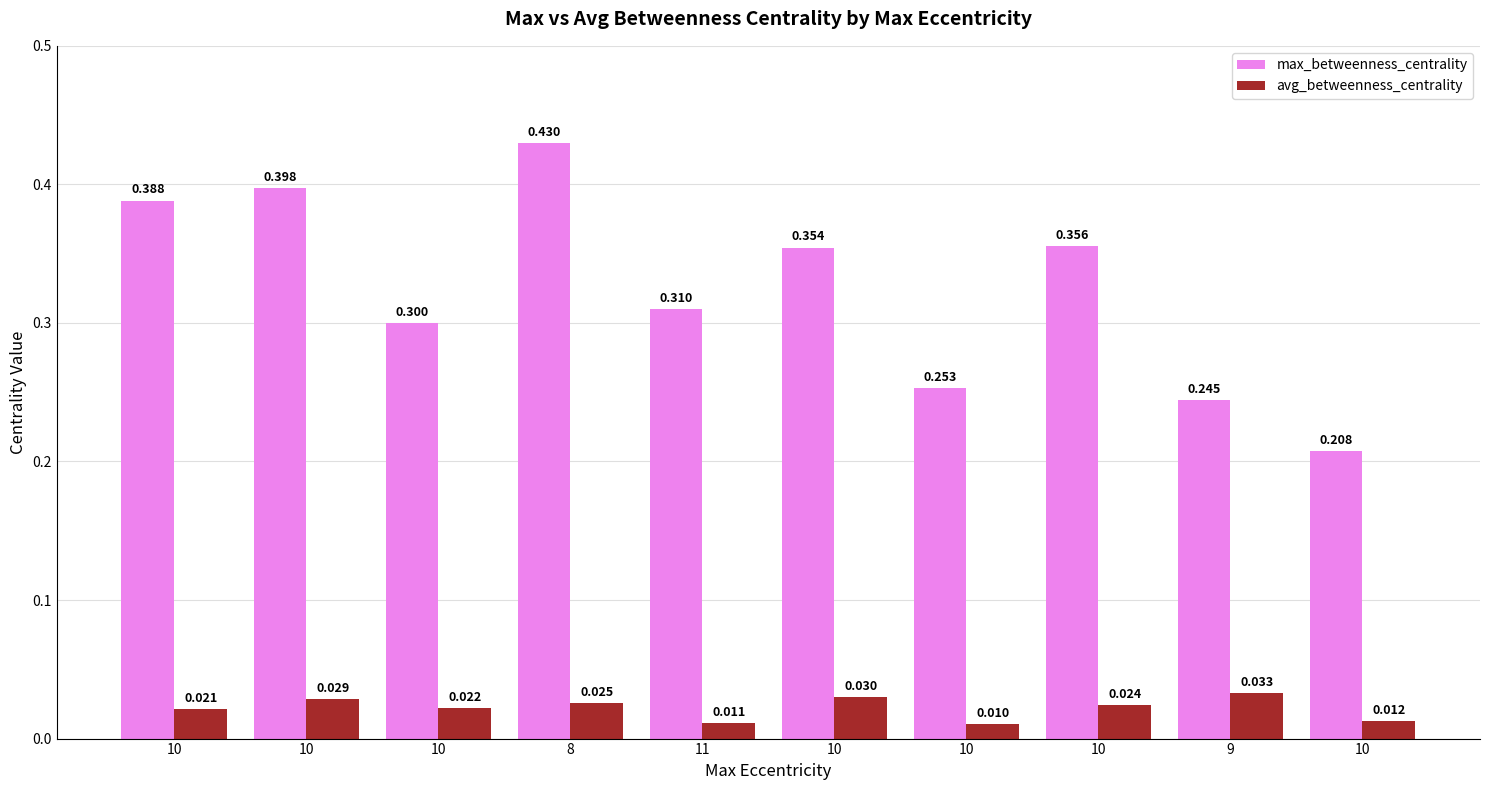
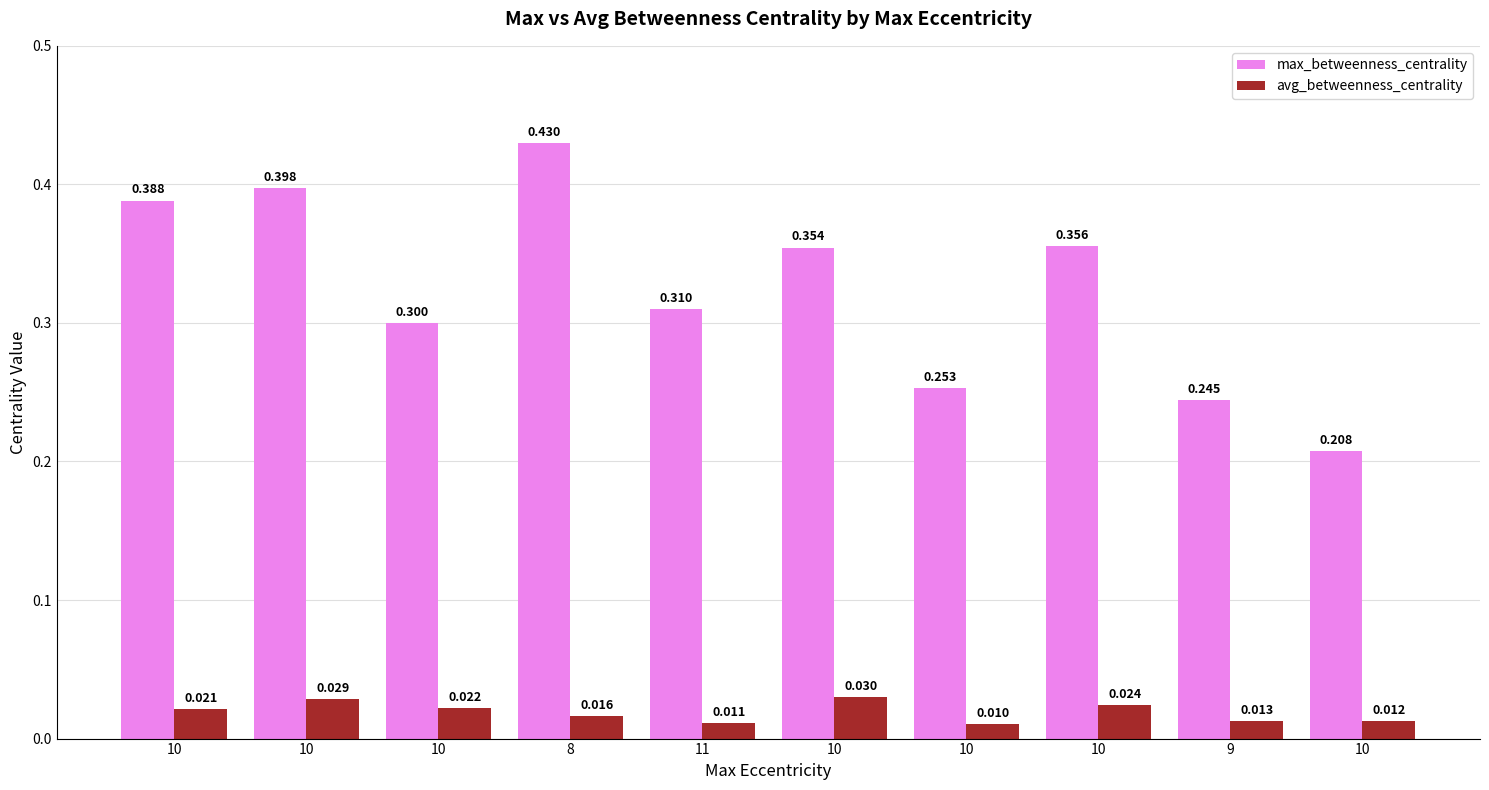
  {
    "max_betweenness_centrality": {
      "8": 0.430,
      "11": 0.310,
      "9": 0.245
    },
    "avg_betweenness_centrality": {
-     "8": 0.025,
+     "8": 0.016,
      "11": 0.011,
-     "9": 0.033
+     "9": 0.013
    }
  }
